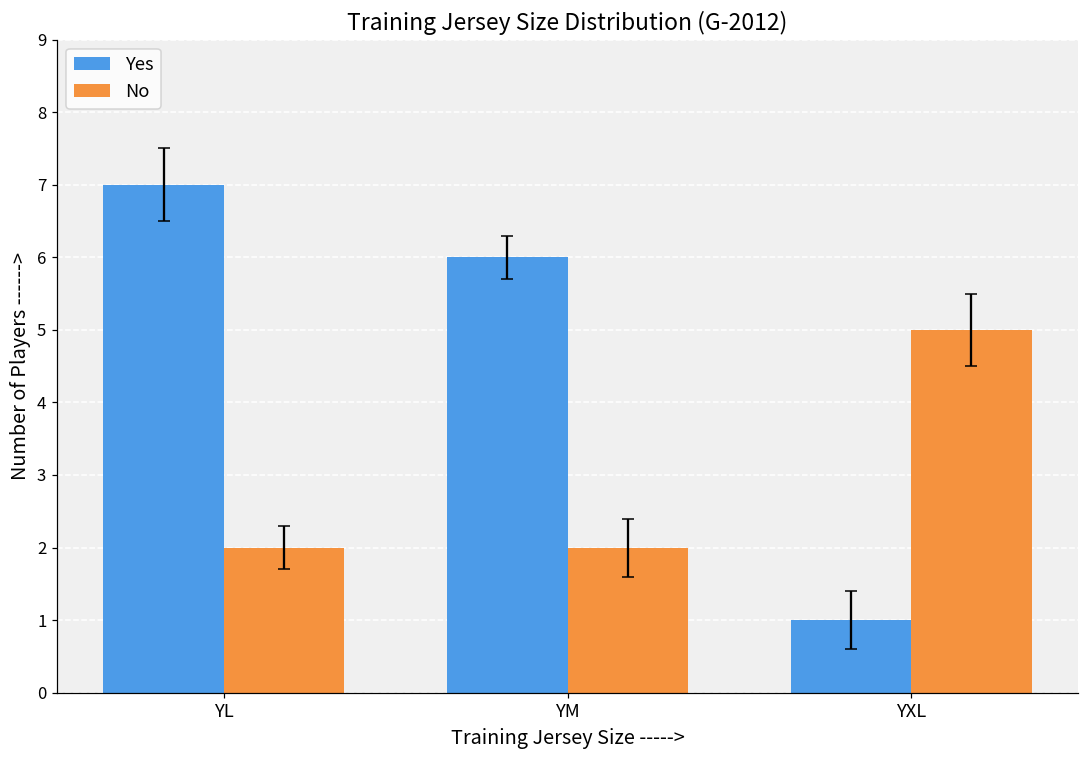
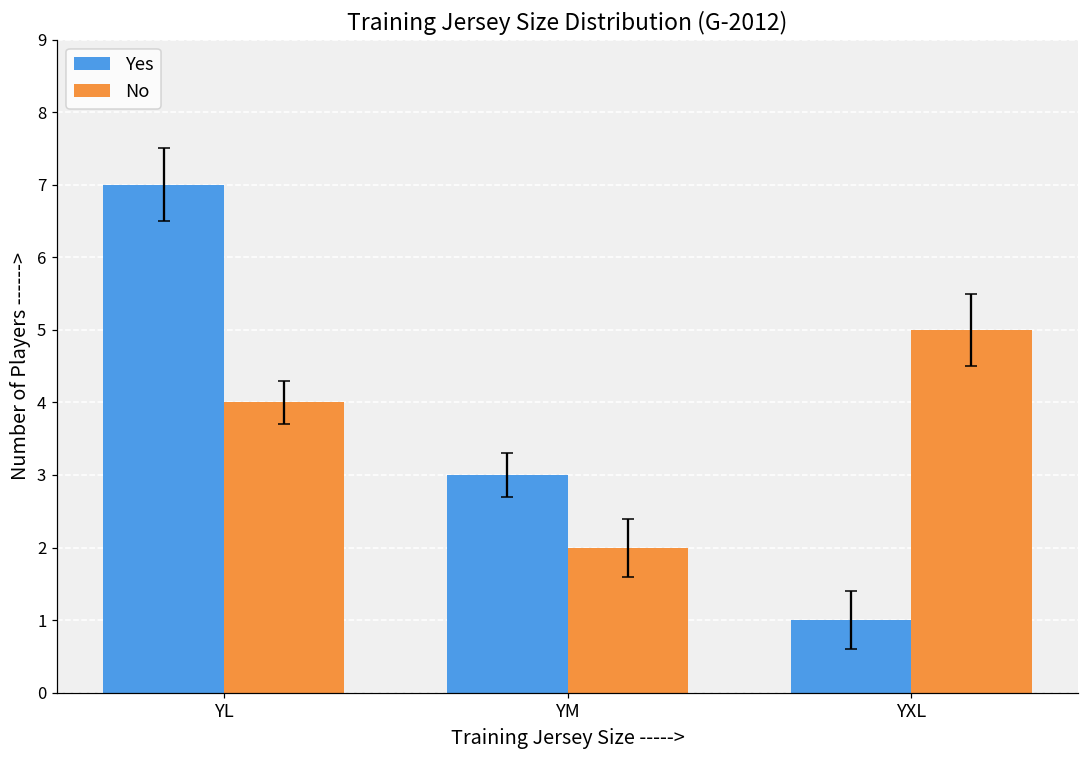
  {
    "Yes": {
      "YL": 7,
-     "YM": 6,
+     "YM": 3,
      "YXL": 1
    },
    "No": {
-     "YL": 2,
+     "YL": 4,
      "YM": 2,
      "YXL": 5
    }
  }
